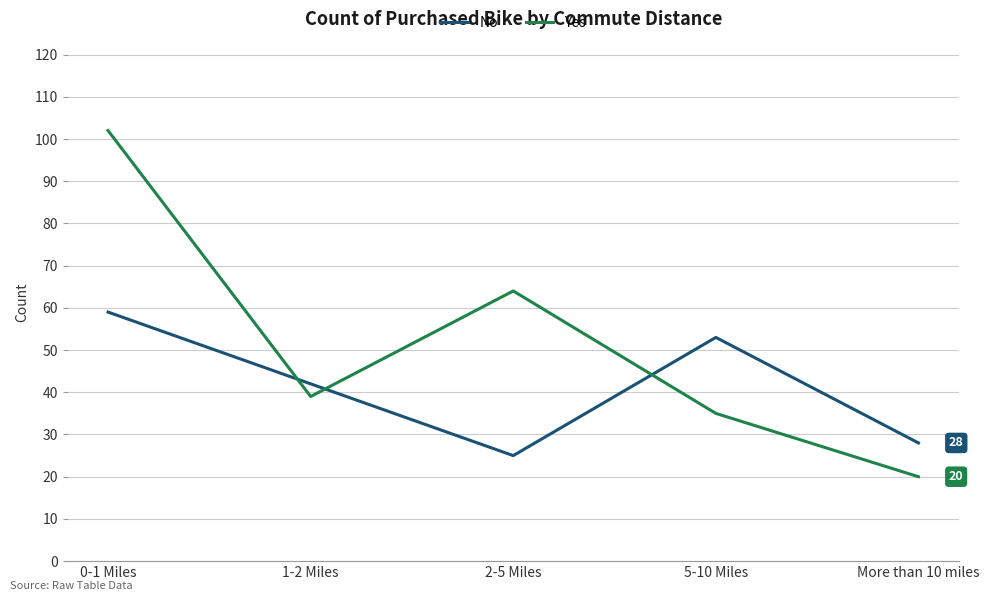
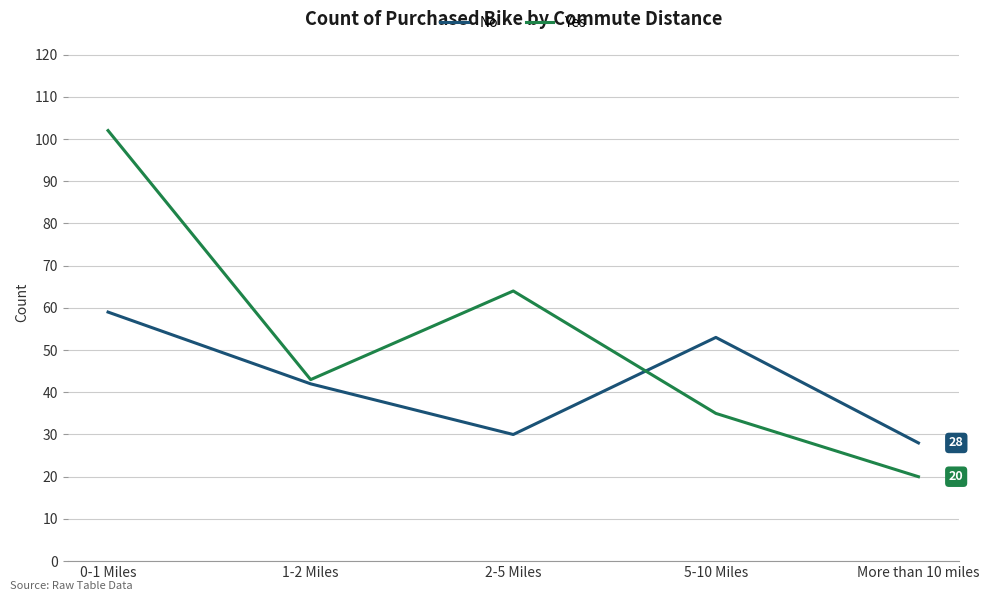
  {
    "No": {
      "0-1 Miles": 59,
      "1-2 Miles": 42,
-     "2-5 Miles": 25,
+     "2-5 Miles": 30,
      "5-10 Miles": 53
    },
    "Yes": {
      "0-1 Miles": 102,
-     "1-2 Miles": 39,
+     "1-2 Miles": 43,
      "2-5 Miles": 64,
      "5-10 Miles": 35
    }
  }
